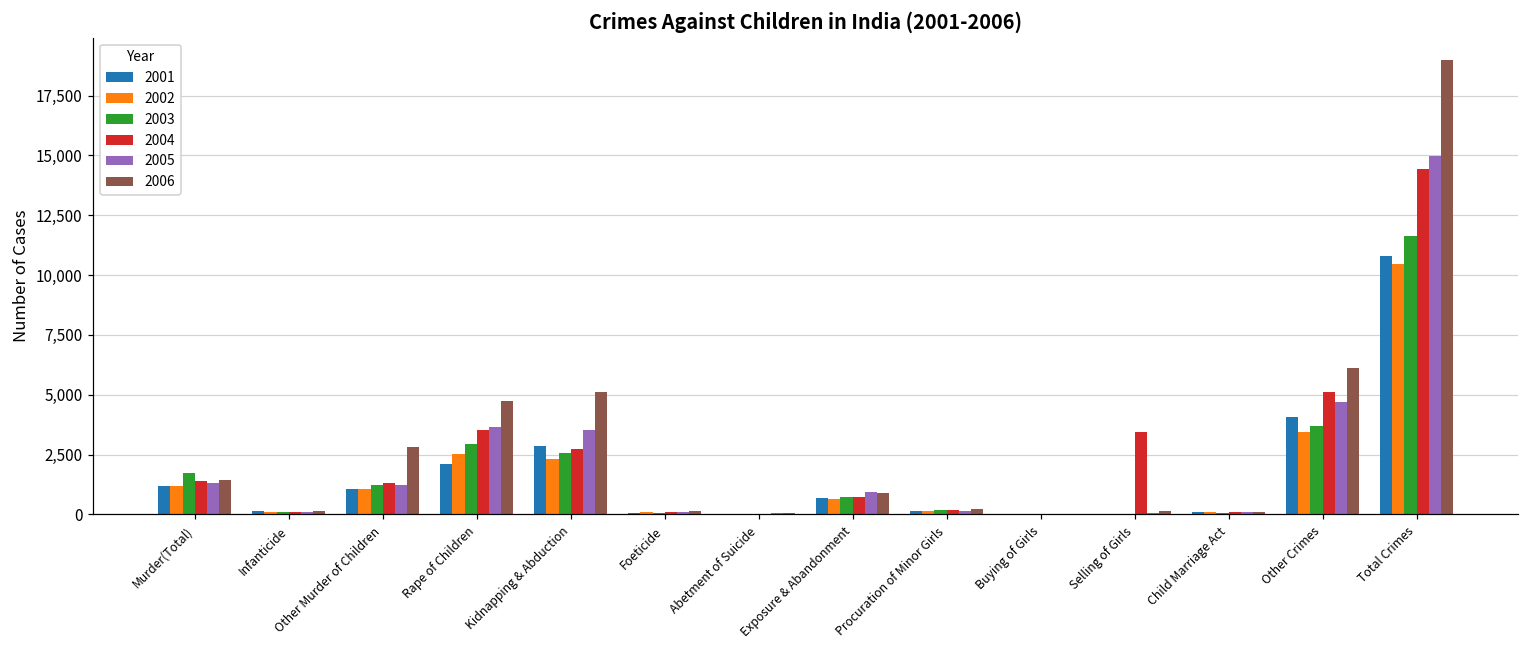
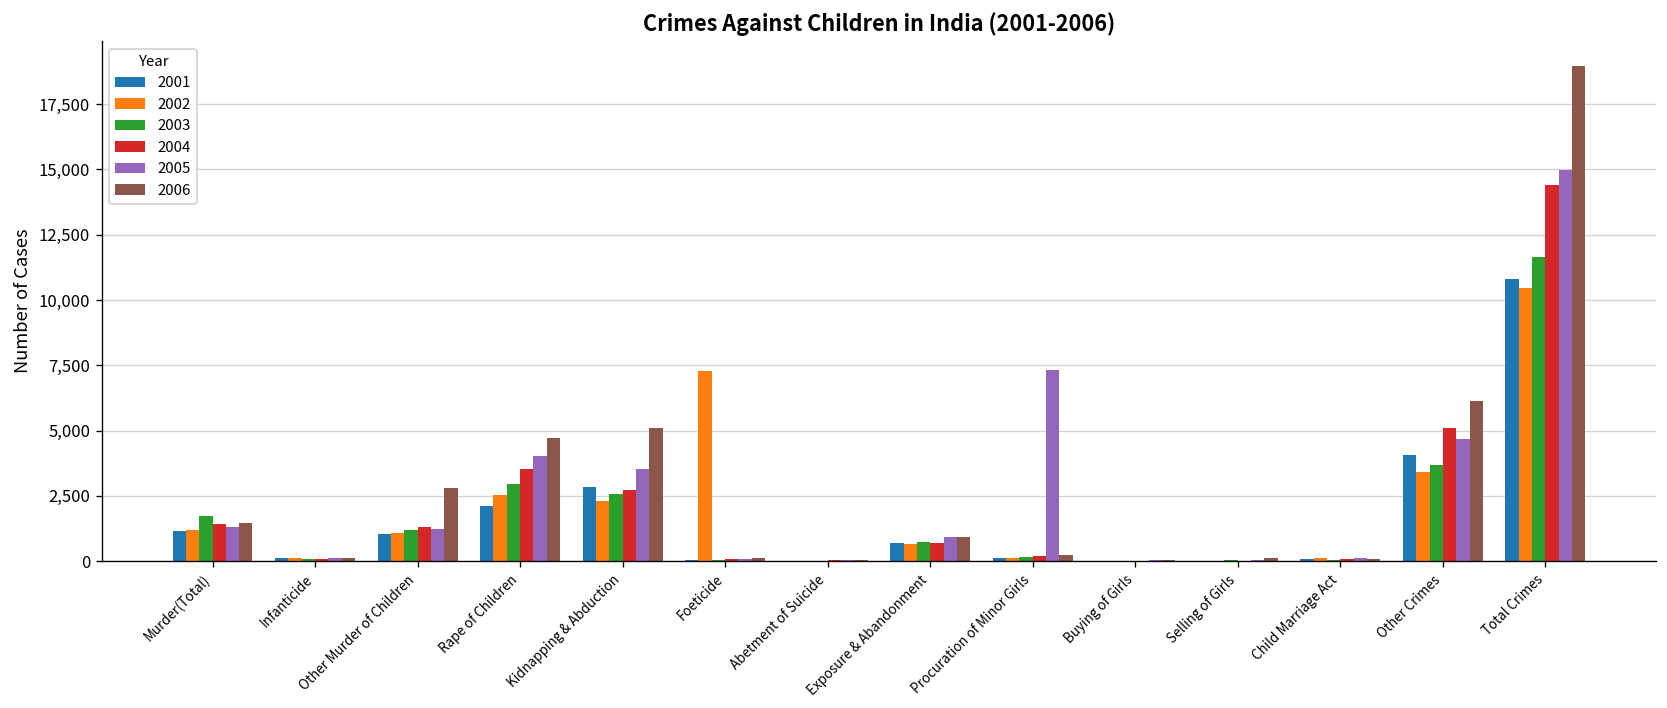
  {
    "2001": {
      "Murder(Total)": "1,200",
      "Infanticide": "100",
      "Other Murder of Children": "1,000",
      "Rape of Children": "2,100",
      "Kidnapping & Abduction": "2,800",
      "Exposure & Abandonment": "700",
      "Procuration of Minor Girls": "100",
      "Other Crimes": "4,100",
      "Total Crimes": "10,800"
    },
    "2002": {
      "Murder(Total)": "1,200",
      "Infanticide": "100",
      "Other Murder of Children": "1,100",
      "Rape of Children": "2,500",
      "Kidnapping & Abduction": "2,300",
-     "Foeticide": "100",
+     "Foeticide": "7,300",
      "Exposure & Abandonment": "600",
      "Procuration of Minor Girls": "100",
      "Other Crimes": "3,400",
      "Total Crimes": "10,500"
    },
    "2003": {
      "Murder(Total)": "1,700",
      "Other Murder of Children": "1,200",
      "Rape of Children": "2,900",
      "Kidnapping & Abduction": "2,600",
      "Exposure & Abandonment": "700",
      "Procuration of Minor Girls": "200",
      "Other Crimes": "3,700",
      "Total Crimes": "11,600"
    },
    "2004": {
      "Murder(Total)": "1,400",
      "Other Murder of Children": "1,300",
      "Rape of Children": "3,500",
      "Kidnapping & Abduction": "2,700",
      "Exposure & Abandonment": "700",
      "Procuration of Minor Girls": "200",
-     "Selling of Girls": "3,500",
+     "Selling of Girls": "0",
      "Other Crimes": "5,100",
      "Total Crimes": "14,400"
    },
    "2005": {
      "Murder(Total)": "1,300",
      "Other Murder of Children": "1,200",
-     "Rape of Children": "3,700",
+     "Rape of Children": "4,000",
      "Kidnapping & Abduction": "3,500",
      "Exposure & Abandonment": "900",
-     "Procuration of Minor Girls": "100",
+     "Procuration of Minor Girls": "7,300",
      "Child Marriage Act": "100",
      "Other Crimes": "4,700",
      "Total Crimes": "15,000"
    },
    "2006": {
      "Murder(Total)": "1,500",
      "Infanticide": "100",
      "Other Murder of Children": "2,800",
      "Rape of Children": "4,700",
      "Kidnapping & Abduction": "5,100",
      "Foeticide": "100",
      "Exposure & Abandonment": "900",
      "Procuration of Minor Girls": "200",
      "Selling of Girls": "100",
      "Other Crimes": "6,100",
      "Total Crimes": "19,000"
    }
  }
